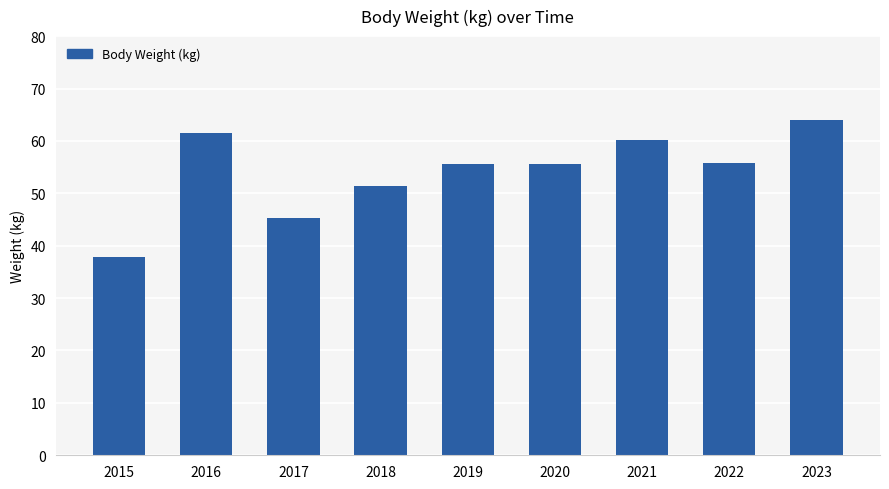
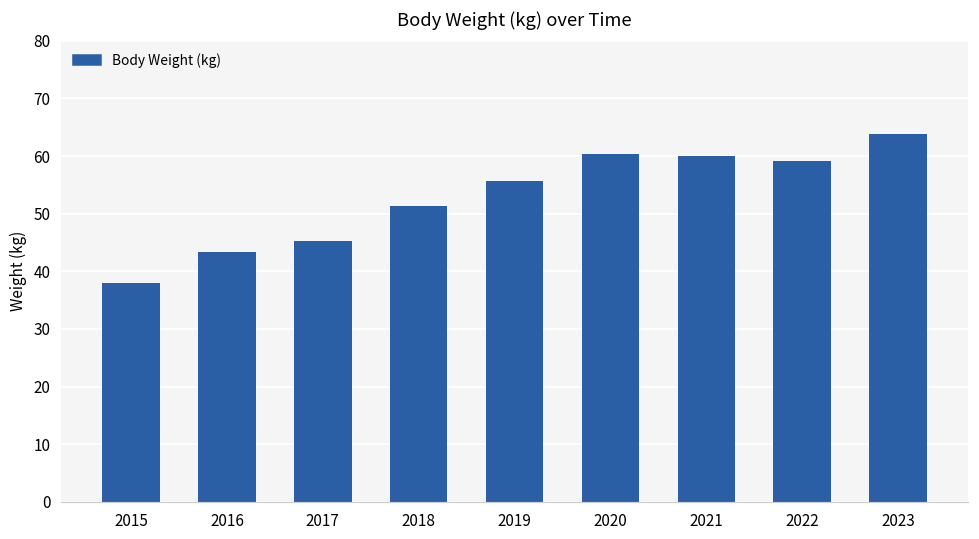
  {
    "2015": 38,
-   "2016": 62,
+   "2016": 43,
    "2017": 45,
    "2018": 51,
    "2019": 56,
-   "2020": 56,
+   "2020": 60,
    "2021": 60,
-   "2022": 56,
+   "2022": 59,
    "2023": 64
  }
